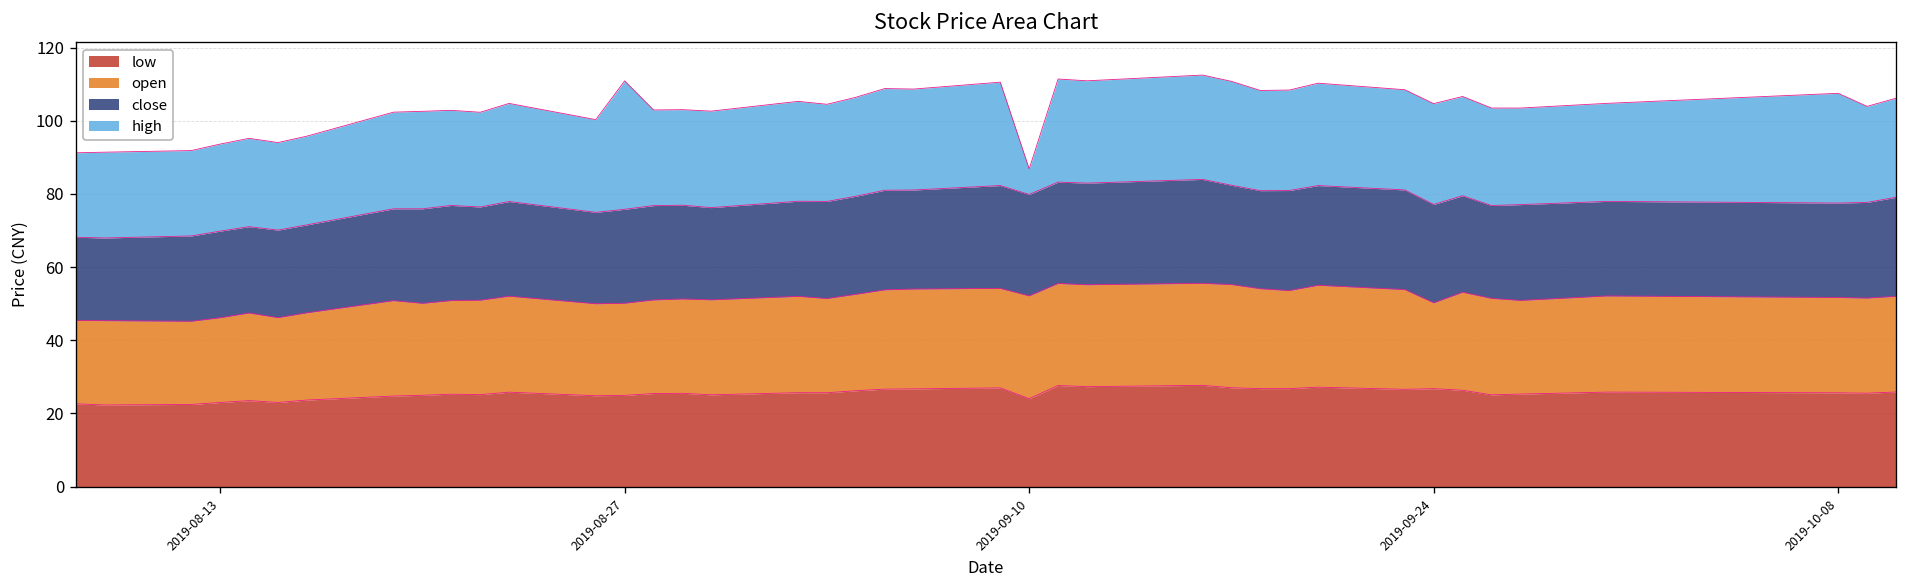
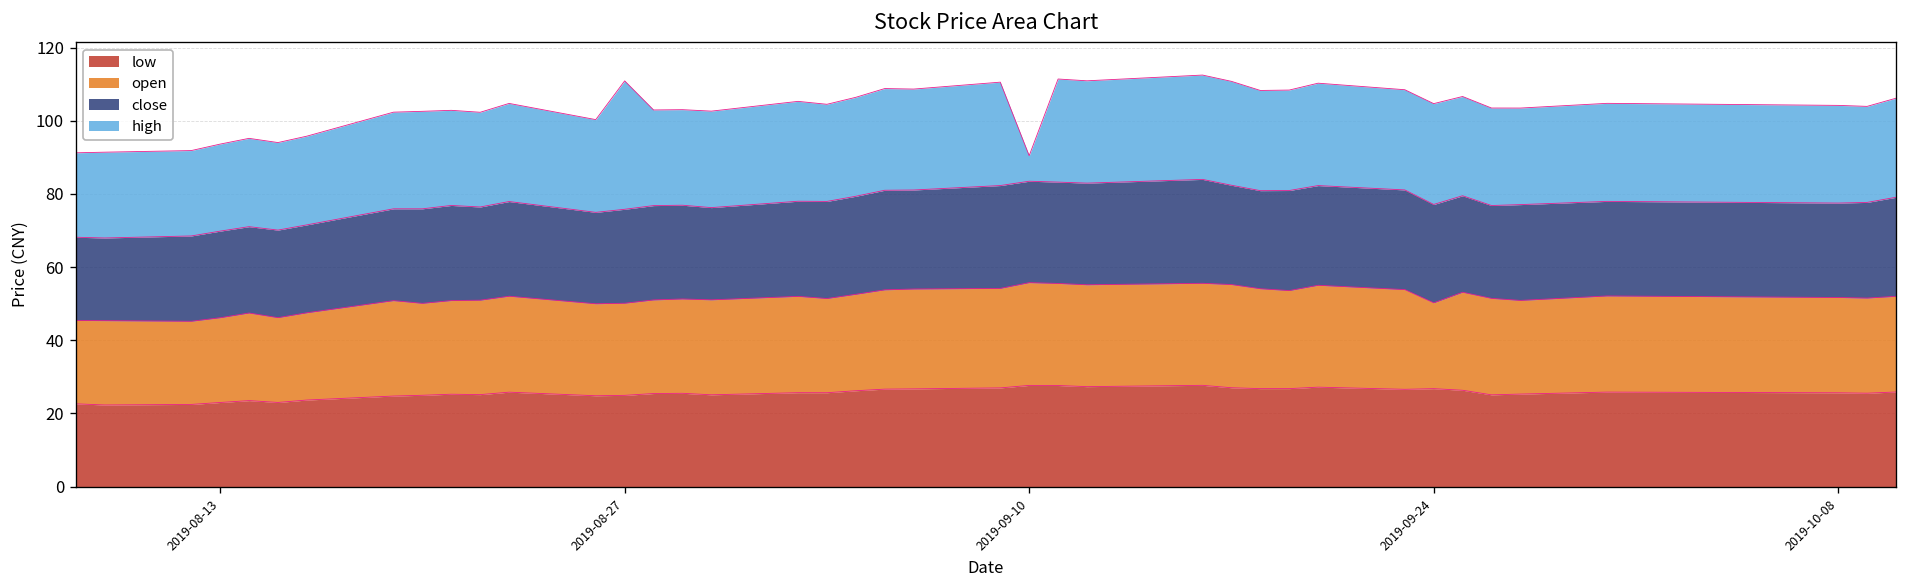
  {
    "low": {
      "2019-08-13": 23,
      "2019-08-27": 25,
-     "2019-09-10": 24,
+     "2019-09-10": 28,
      "2019-09-24": 27,
      "2019-10-08": 26
    },
    "open": {
      "2019-08-13": 23,
      "2019-08-27": 25,
      "2019-09-10": 28,
      "2019-09-24": 23,
      "2019-10-08": 26
    },
    "close": {
      "2019-08-13": 24,
      "2019-08-27": 26,
      "2019-09-10": 28,
      "2019-09-24": 27,
      "2019-10-08": 26
    },
    "high": {
      "2019-08-13": 24,
      "2019-08-27": 35,
      "2019-09-10": 7,
      "2019-09-24": 28,
-     "2019-10-08": 30
+     "2019-10-08": 27
    }
  }
